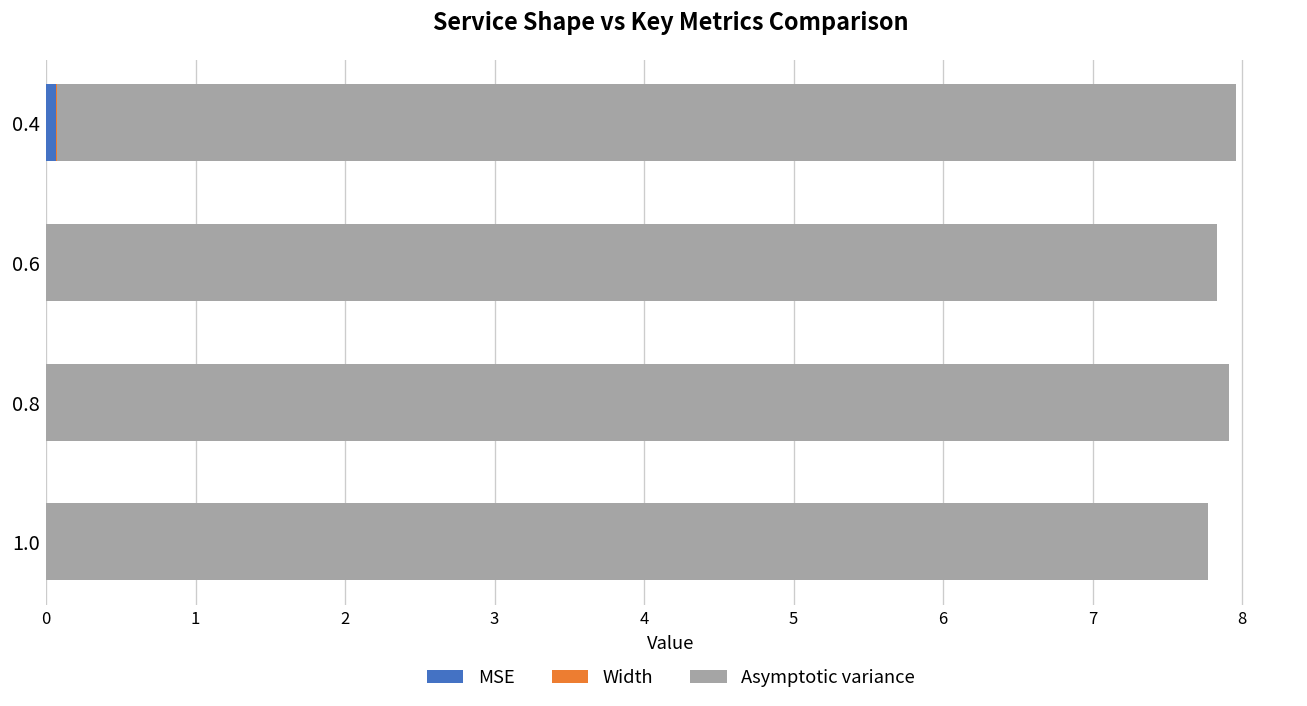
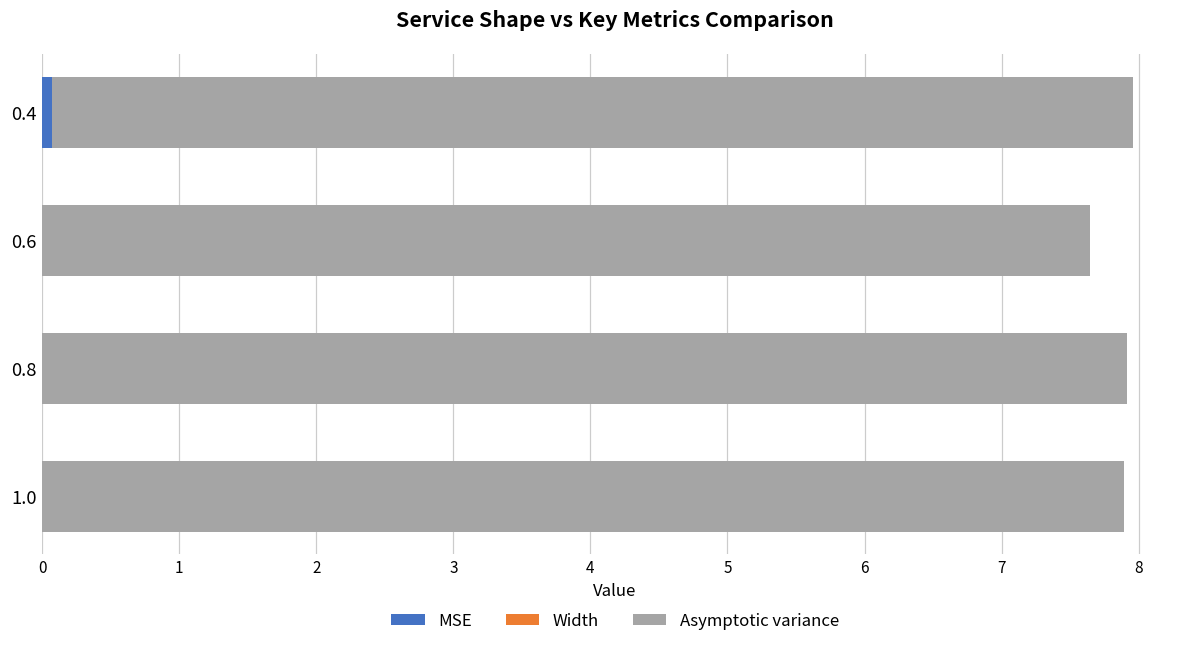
  {
    "Width": {
      "0.4": 0.07
    },
    "Asymptotic variance": {
      "0.4": 7.89,
-     "0.6": 7.83,
+     "0.6": 7.64,
      "0.8": 7.91,
-     "1.0": 7.77
+     "1.0": 7.89
    }
  }
